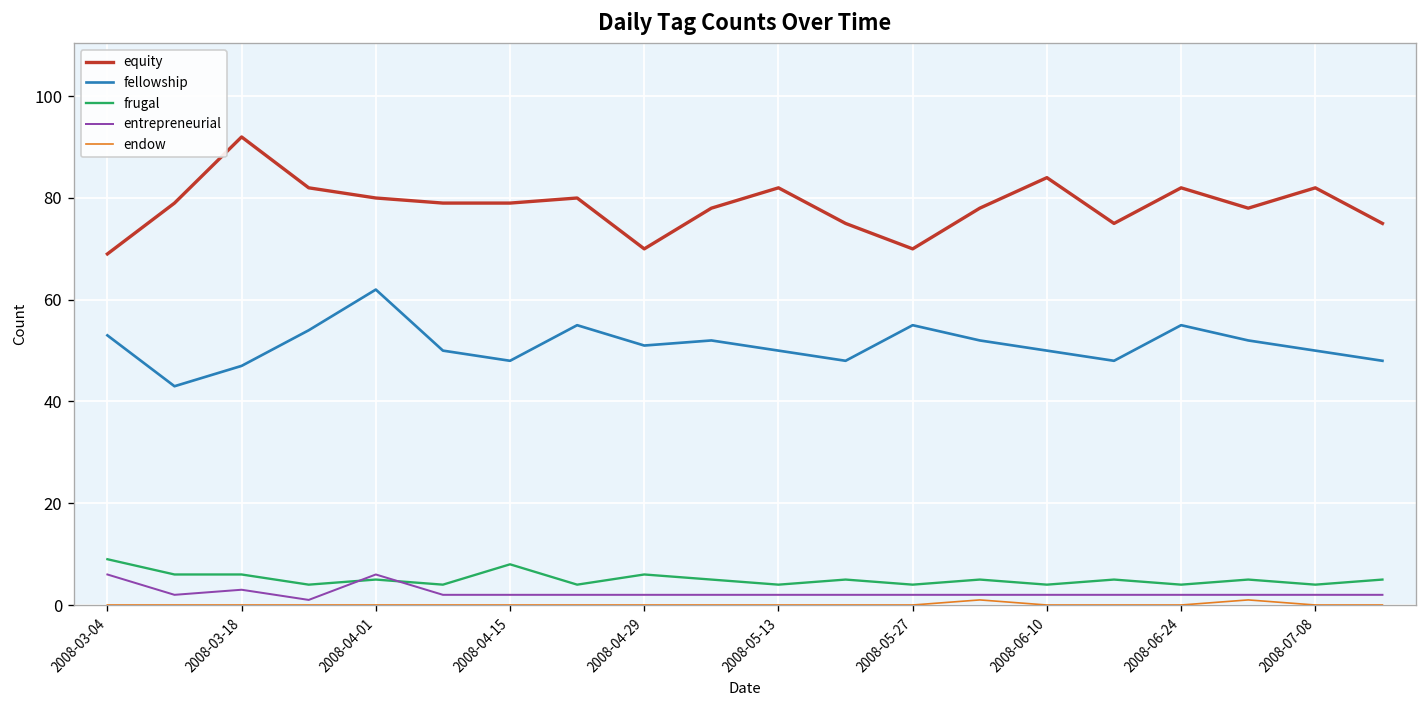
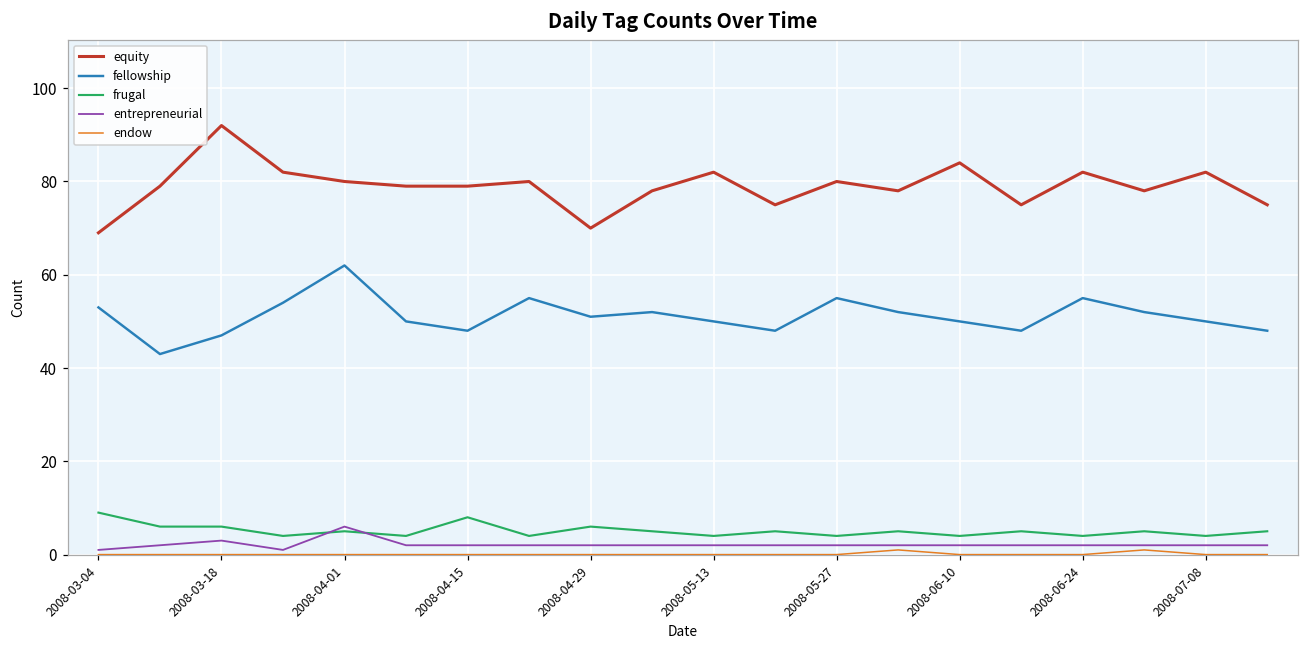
  {
    "equity": {
      "2008-03-04": 69,
      "2008-03-18": 92,
      "2008-04-01": 80,
      "2008-04-15": 79,
      "2008-04-29": 70,
      "2008-05-13": 82,
-     "2008-05-27": 70,
+     "2008-05-27": 80,
      "2008-06-10": 84,
      "2008-06-24": 82,
      "2008-07-08": 82
    },
    "fellowship": {
      "2008-03-04": 53,
      "2008-03-18": 47,
      "2008-04-01": 62,
      "2008-04-15": 48,
      "2008-04-29": 51,
      "2008-05-13": 50,
      "2008-05-27": 55,
      "2008-06-10": 50,
      "2008-06-24": 55,
      "2008-07-08": 50
    },
    "frugal": {
      "2008-03-04": 9,
      "2008-03-18": 6,
      "2008-04-01": 5,
      "2008-04-15": 8,
      "2008-04-29": 6,
      "2008-05-13": 4,
      "2008-05-27": 4,
      "2008-06-10": 4,
      "2008-06-24": 4,
      "2008-07-08": 4
    },
    "entrepreneurial": {
-     "2008-03-04": 6,
+     "2008-03-04": 1,
      "2008-03-18": 3,
      "2008-04-01": 6,
      "2008-04-15": 2,
      "2008-04-29": 2,
      "2008-05-13": 2,
      "2008-05-27": 2,
      "2008-06-10": 2,
      "2008-06-24": 2,
      "2008-07-08": 2
    },
    "endow": {
      "2008-03-04": 0,
      "2008-03-18": 0,
      "2008-04-01": 0,
      "2008-04-15": 0,
      "2008-04-29": 0,
      "2008-05-13": 0,
      "2008-05-27": 0,
      "2008-06-10": 0,
      "2008-06-24": 0,
      "2008-07-08": 0
    }
  }
